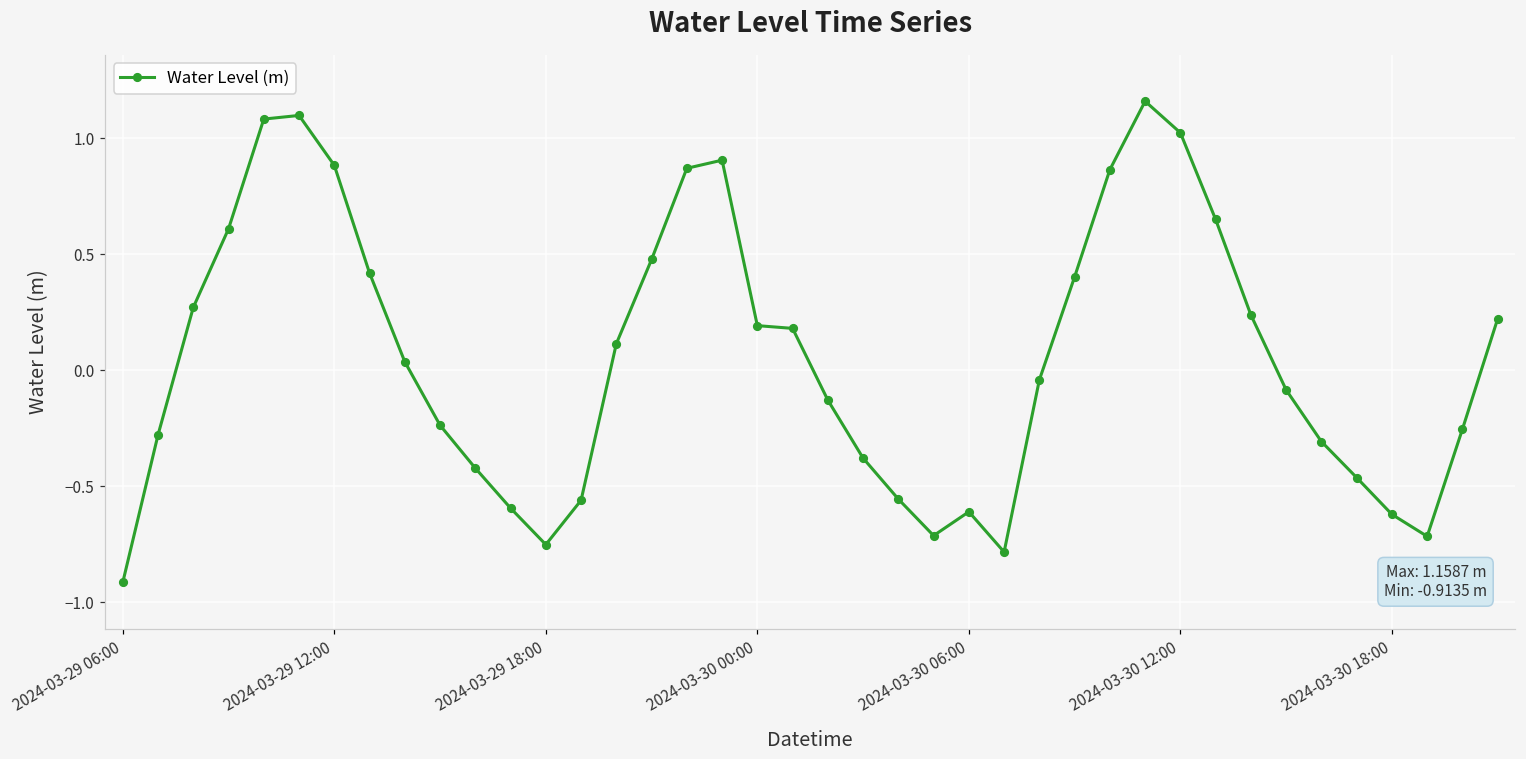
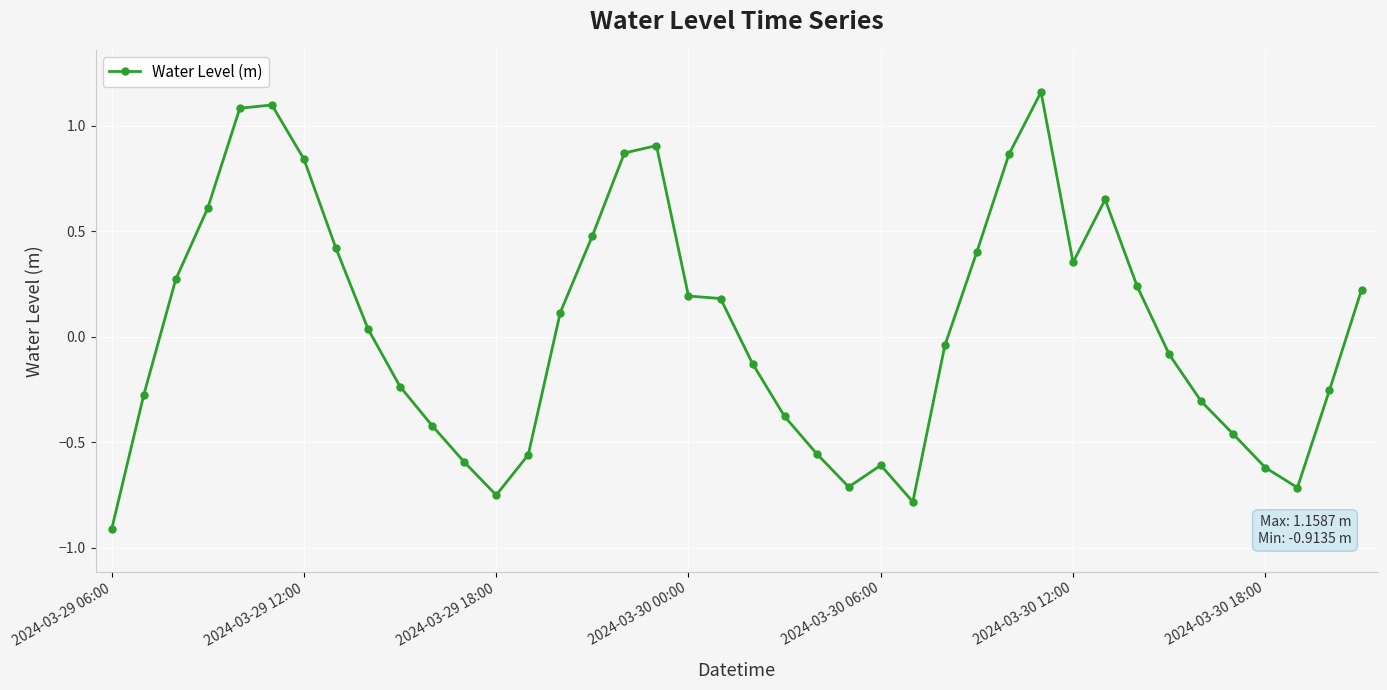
  {
    "2024-03-29 06:00": -0.91,
-   "2024-03-29 12:00": 0.88,
+   "2024-03-29 12:00": 0.84,
    "2024-03-29 18:00": -0.75,
    "2024-03-30 00:00": 0.19,
    "2024-03-30 06:00": -0.61,
-   "2024-03-30 12:00": 1.02,
+   "2024-03-30 12:00": 0.35,
    "2024-03-30 18:00": -0.62
  }
